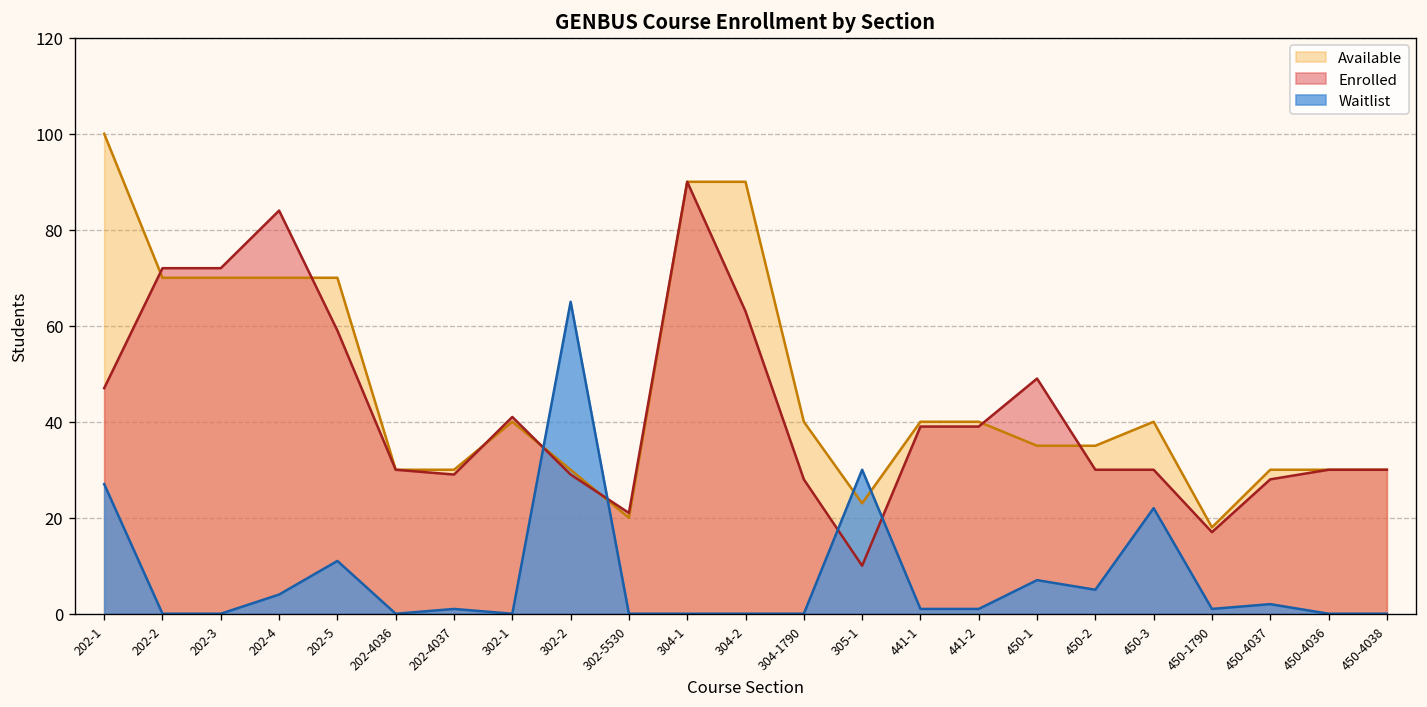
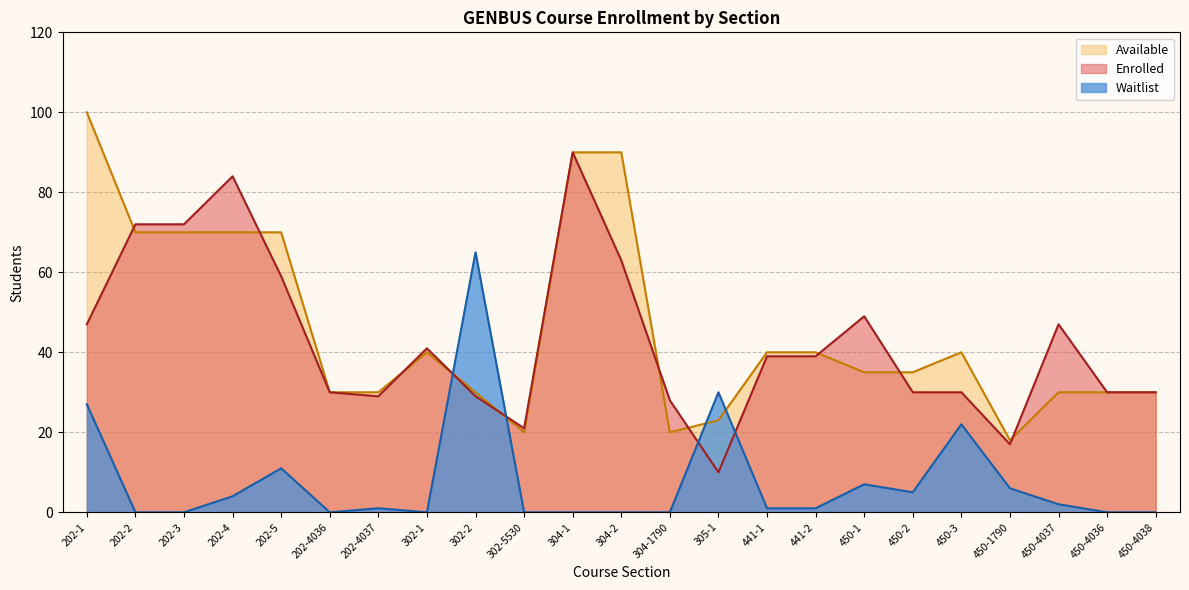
  {
    "Available": {
      "202-1": 100,
      "202-2": 70,
      "202-3": 70,
      "202-4": 70,
      "202-5": 70,
      "202-4037": 30,
      "302-1": 40,
      "302-2": 30,
      "302-5530": 20,
      "304-2": 90,
-     "304-1790": 40,
+     "304-1790": 20,
      "305-1": 23,
      "441-1": 40,
      "441-2": 40,
      "450-1": 35,
      "450-2": 35,
      "450-3": 40,
      "450-1790": 18,
      "450-4037": 30
    },
    "Enrolled": {
      "202-1": 47,
      "202-2": 72,
      "202-3": 72,
      "202-4": 84,
      "202-5": 59,
      "202-4037": 29,
      "302-1": 41,
      "302-2": 29,
      "302-5530": 21,
      "304-2": 63,
      "304-1790": 28,
      "305-1": 10,
      "441-1": 39,
      "441-2": 39,
      "450-1": 49,
      "450-2": 30,
      "450-3": 30,
      "450-1790": 17,
-     "450-4037": 28
+     "450-4037": 47
    },
    "Waitlist": {
      "202-1": 27,
      "202-2": 0,
      "202-3": 0,
      "202-4": 4,
      "202-5": 11,
      "202-4036": 0,
      "202-4037": 1,
      "302-1": 0,
      "302-2": 65,
      "302-5530": 0,
      "304-1": 0,
      "304-2": 0,
      "304-1790": 0,
      "305-1": 30,
      "441-1": 1,
      "441-2": 1,
      "450-1": 7,
      "450-2": 5,
      "450-3": 22,
-     "450-1790": 1,
+     "450-1790": 6,
      "450-4037": 2,
      "450-4036": 0,
      "450-4038": 0
    }
  }
